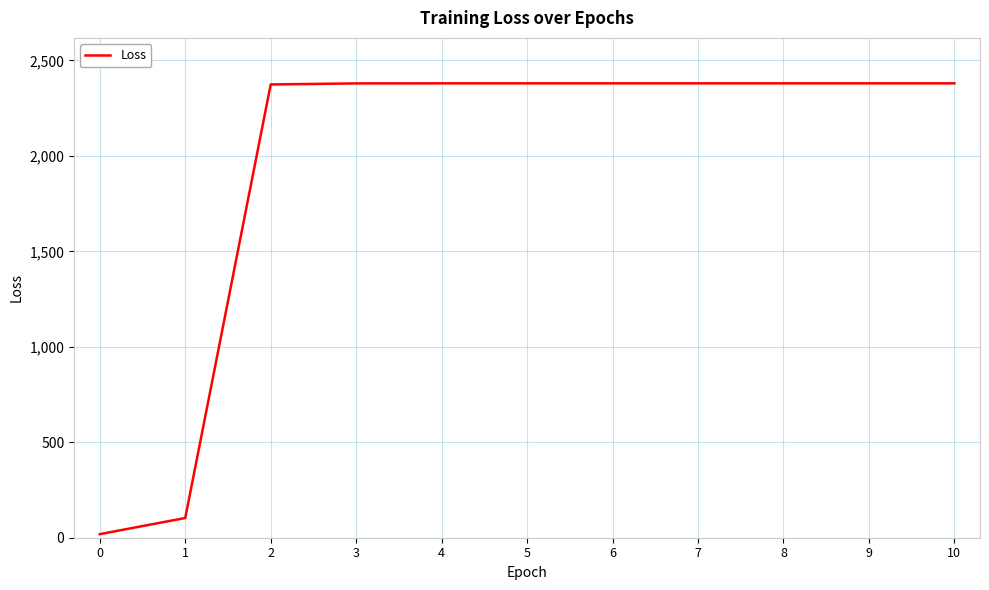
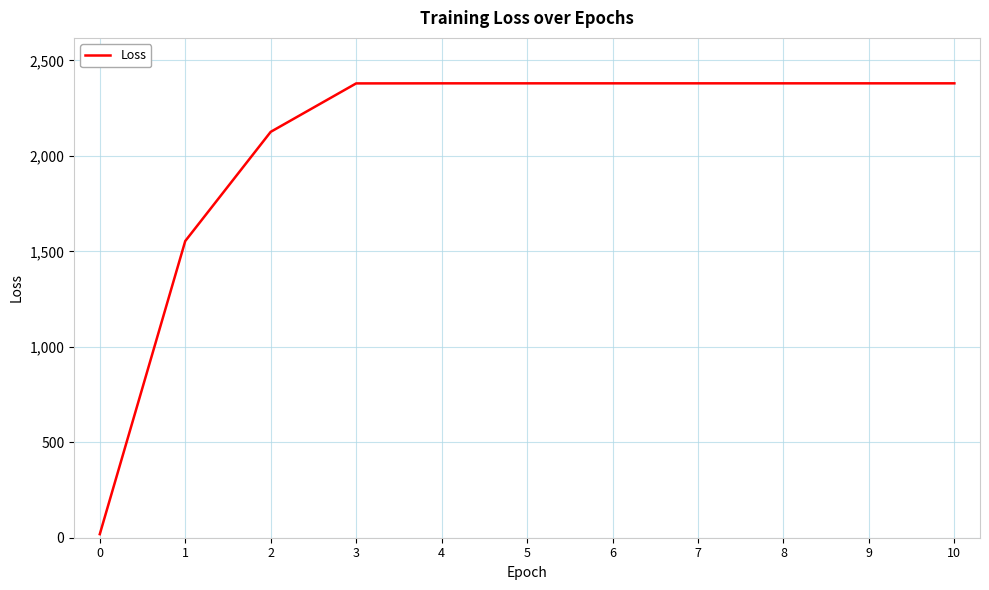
  {
    "0": "20",
-   "1": "100",
-   "2": "2,370",
+   "1": "1,550",
+   "2": "2,130",
    "3": "2,380",
    "4": "2,380",
    "5": "2,380",
    "6": "2,380",
    "7": "2,380",
    "8": "2,380",
    "9": "2,380",
    "10": "2,380"
  }
